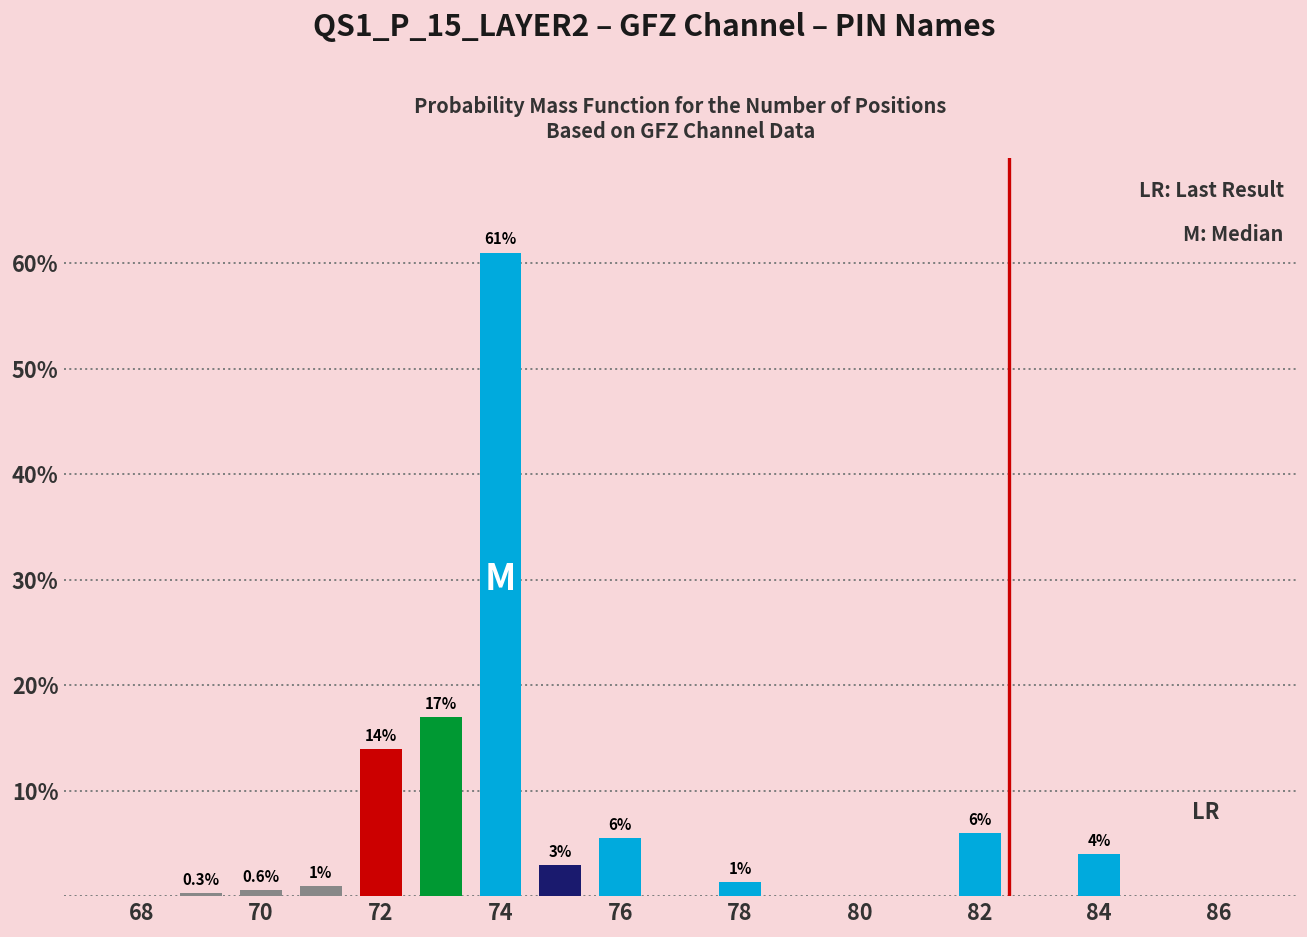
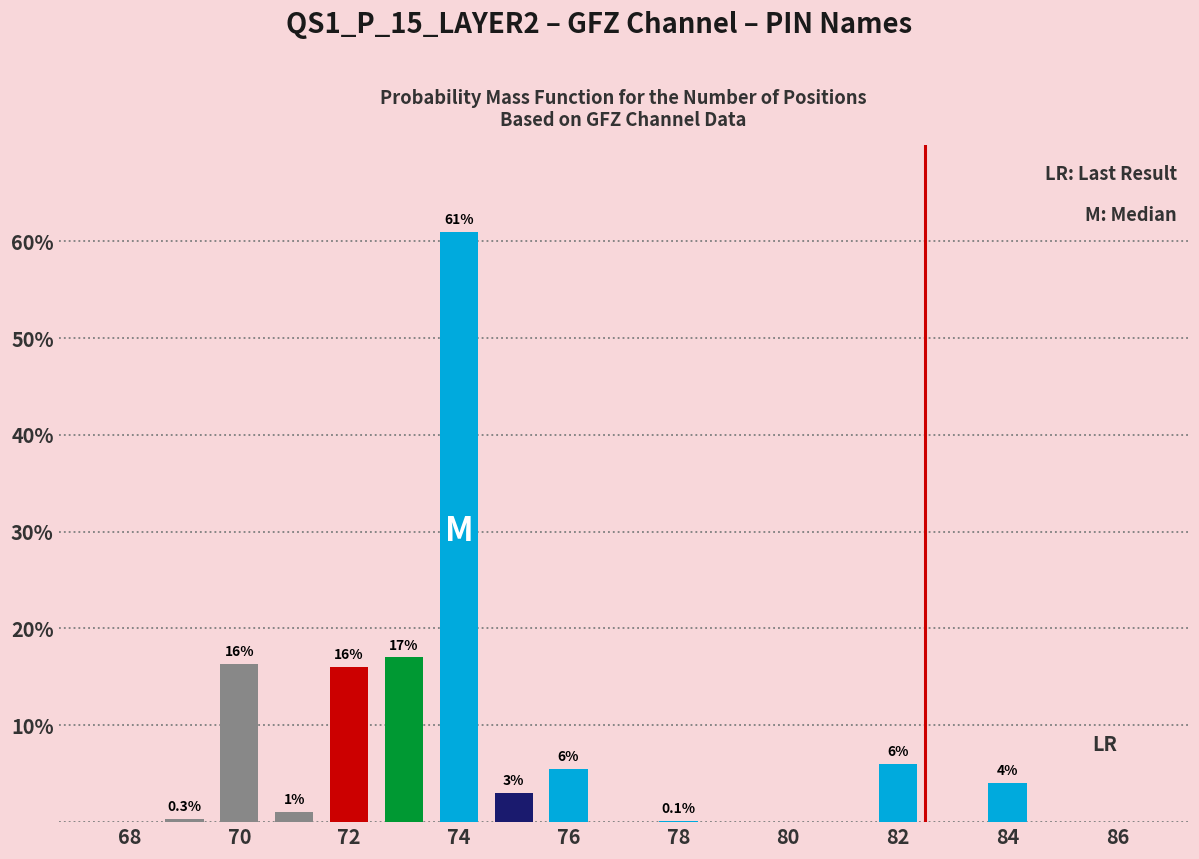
  {
-   "70": "0.6%",
-   "72": "14%",
+   "70": "16%",
+   "72": "16%",
    "74": "61%",
    "76": "6%",
-   "78": "1%",
+   "78": "0.1%",
    "82": "6%",
    "84": "4%"
  }
